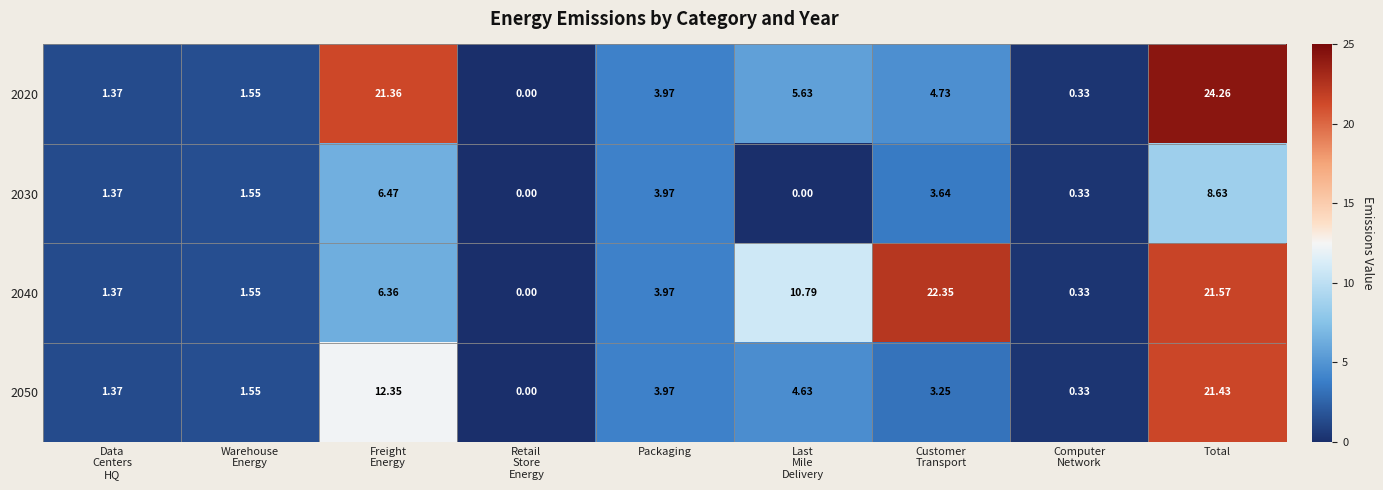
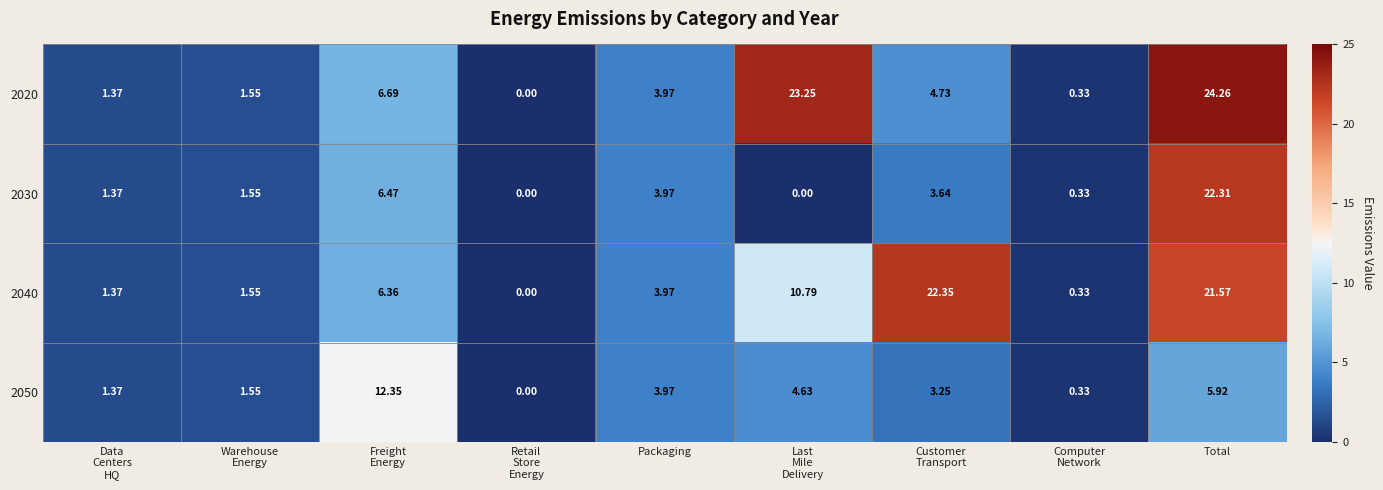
  {
    "2020": {
      "Data Centers HQ": 1.37,
      "Warehouse Energy": 1.55,
-     "Freight Energy": 21.36,
+     "Freight Energy": 6.69,
      "Retail Store Energy": 0.00,
      "Packaging": 3.97,
-     "Last Mile Delivery": 5.63,
+     "Last Mile Delivery": 23.25,
      "Customer Transport": 4.73,
      "Computer Network": 0.33,
      "Total": 24.26
    },
    "2030": {
      "Data Centers HQ": 1.37,
      "Warehouse Energy": 1.55,
      "Freight Energy": 6.47,
      "Retail Store Energy": 0.00,
      "Packaging": 3.97,
      "Last Mile Delivery": 0.00,
      "Customer Transport": 3.64,
      "Computer Network": 0.33,
-     "Total": 8.63
+     "Total": 22.31
    },
    "2040": {
      "Data Centers HQ": 1.37,
      "Warehouse Energy": 1.55,
      "Freight Energy": 6.36,
      "Retail Store Energy": 0.00,
      "Packaging": 3.97,
      "Last Mile Delivery": 10.79,
      "Customer Transport": 22.35,
      "Computer Network": 0.33,
      "Total": 21.57
    },
    "2050": {
      "Data Centers HQ": 1.37,
      "Warehouse Energy": 1.55,
      "Freight Energy": 12.35,
      "Retail Store Energy": 0.00,
      "Packaging": 3.97,
      "Last Mile Delivery": 4.63,
      "Customer Transport": 3.25,
      "Computer Network": 0.33,
-     "Total": 21.43
+     "Total": 5.92
    }
  }
